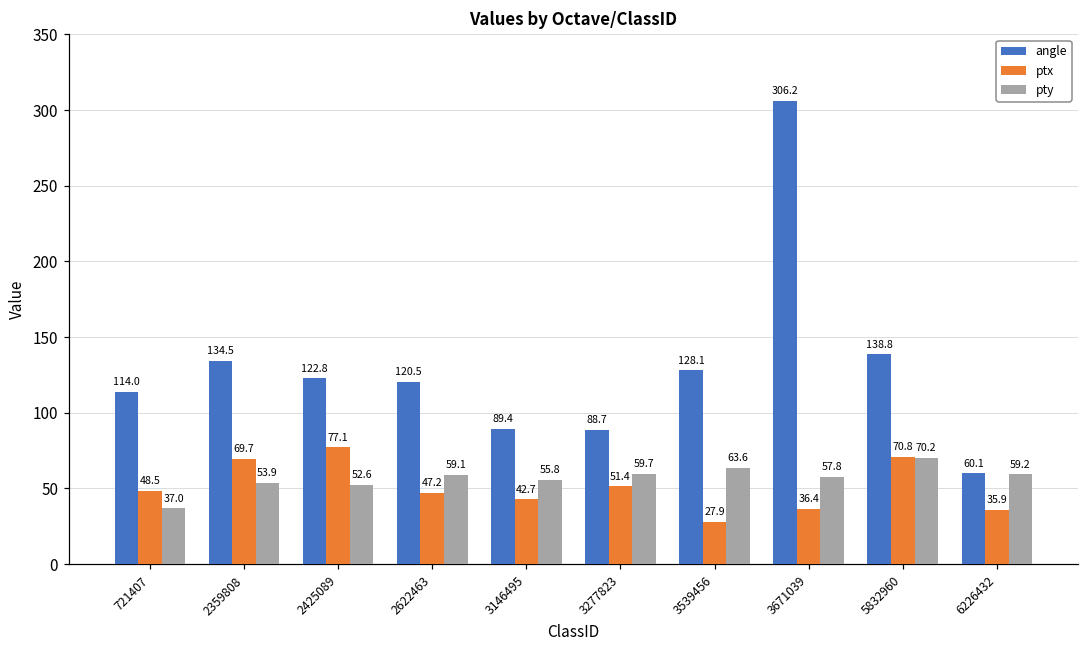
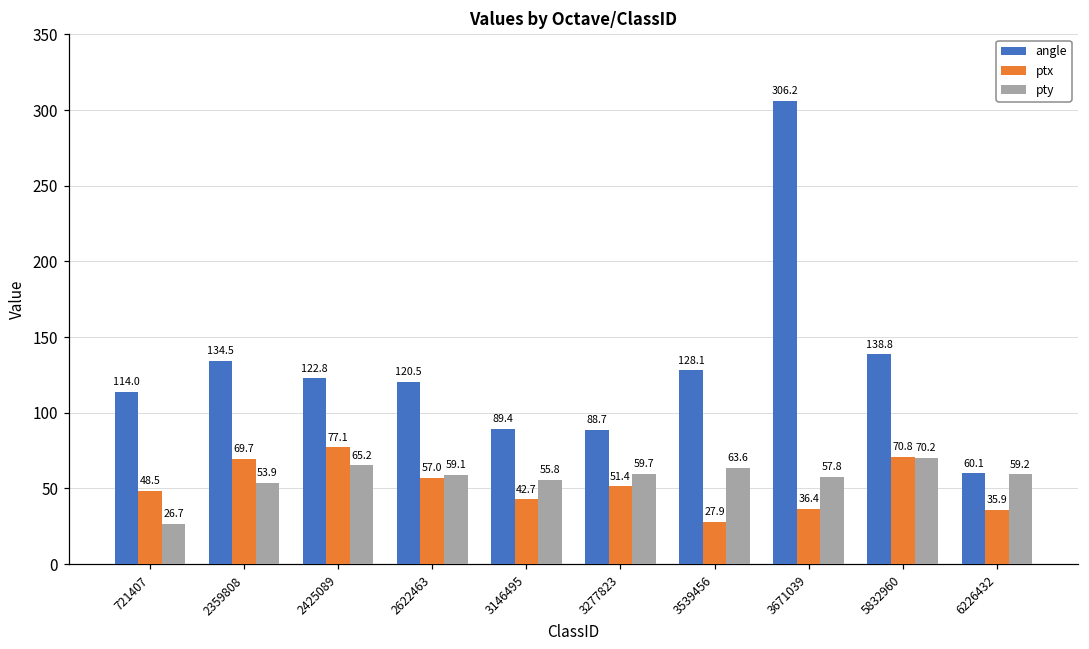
  {
    "angle": {
      "721407": 114.0,
      "2359808": 134.5,
      "2425089": 122.8,
      "2622463": 120.5,
      "3146495": 89.4,
      "3277823": 88.7,
      "3539456": 128.1,
      "3671039": 306.2,
      "5832960": 138.8,
      "6226432": 60.1
    },
    "ptx": {
      "721407": 48.5,
      "2359808": 69.7,
      "2425089": 77.1,
-     "2622463": 47.2,
+     "2622463": 57.0,
      "3146495": 42.7,
      "3277823": 51.4,
      "3539456": 27.9,
      "3671039": 36.4,
      "5832960": 70.8,
      "6226432": 35.9
    },
    "pty": {
-     "721407": 37.0,
+     "721407": 26.7,
      "2359808": 53.9,
-     "2425089": 52.6,
+     "2425089": 65.2,
      "2622463": 59.1,
      "3146495": 55.8,
      "3277823": 59.7,
      "3539456": 63.6,
      "3671039": 57.8,
      "5832960": 70.2,
      "6226432": 59.2
    }
  }
